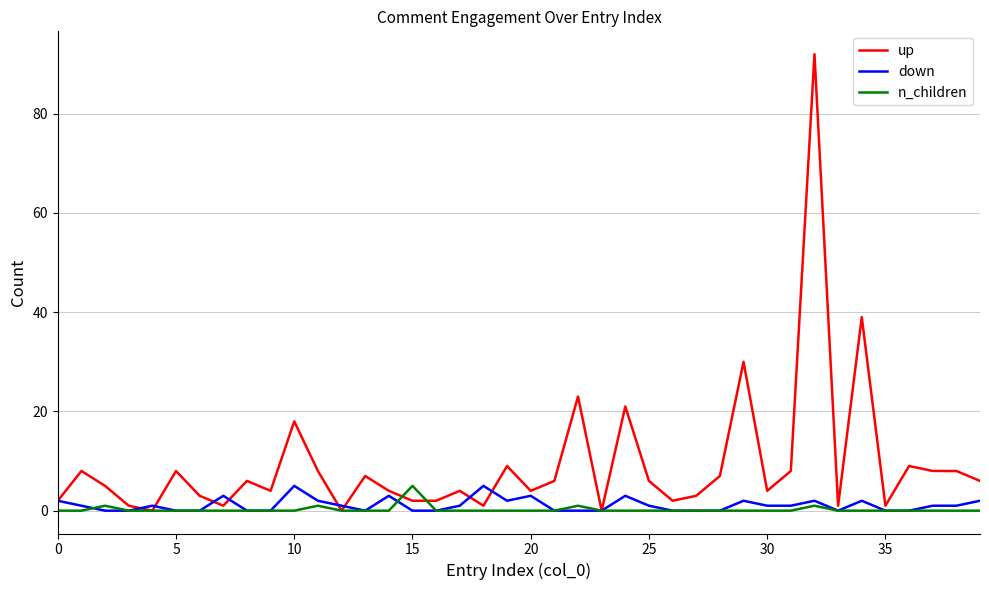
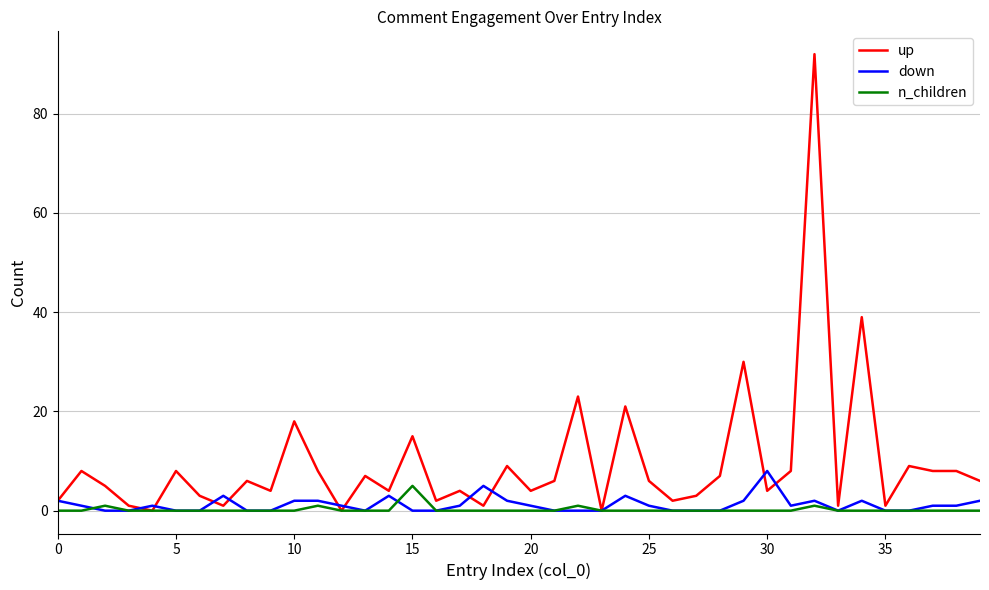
  {
    "up": {
      "5": 8,
      "10": 18,
-     "15": 2,
+     "15": 15,
      "20": 4,
      "25": 6,
      "30": 4,
      "35": 1
    },
    "down": {
-     "10": 5,
+     "10": 2,
      "15": 0,
-     "20": 3,
+     "20": 1,
      "25": 1,
-     "30": 1
+     "30": 8
    },
    "n_children": {
      "0": 0,
      "10": 0,
      "15": 5,
      "20": 0,
      "25": 0,
      "30": 0
    }
  }
